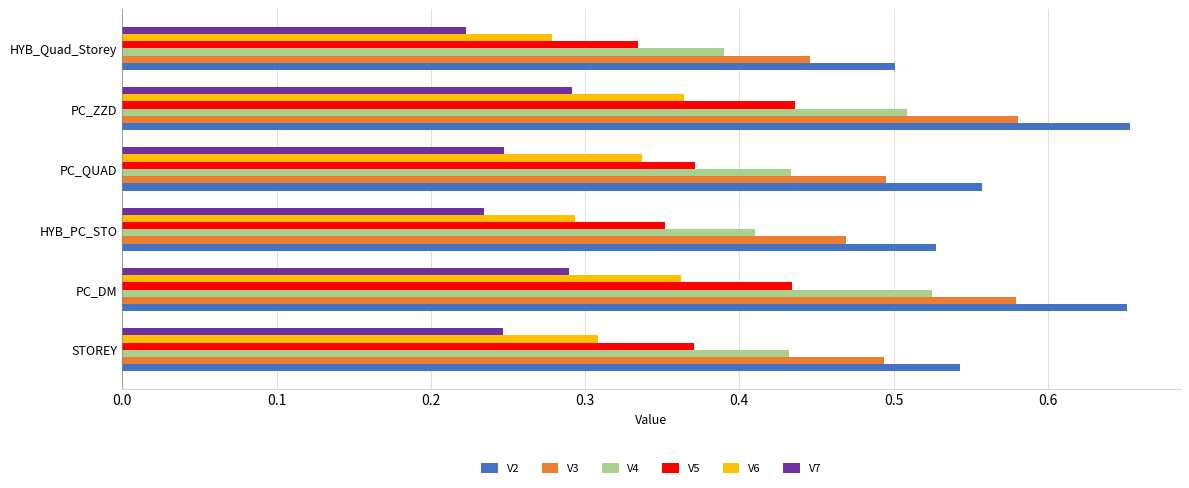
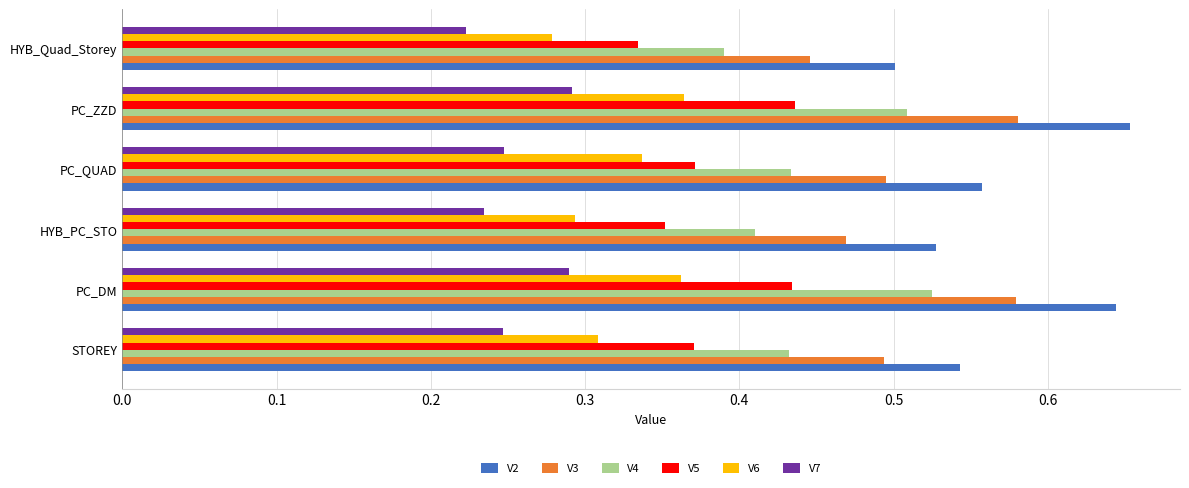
  {
    "V2": {
      "HYB_Quad_Storey": 0.501,
      "PC_ZZD": 0.653,
      "PC_QUAD": 0.557,
      "HYB_PC_STO": 0.528,
-     "PC_DM": 0.652,
+     "PC_DM": 0.644,
      "STOREY": 0.543
    },
    "V3": {
      "HYB_Quad_Storey": 0.446,
      "PC_ZZD": 0.581,
      "PC_QUAD": 0.495,
      "HYB_PC_STO": 0.469,
      "PC_DM": 0.579,
      "STOREY": 0.494
    },
    "V4": {
      "HYB_Quad_Storey": 0.390,
      "PC_ZZD": 0.508,
      "PC_QUAD": 0.433,
      "HYB_PC_STO": 0.410,
      "PC_DM": 0.525,
      "STOREY": 0.432
    },
    "V5": {
      "HYB_Quad_Storey": 0.334,
      "PC_ZZD": 0.436,
      "PC_QUAD": 0.371,
      "HYB_PC_STO": 0.352,
      "PC_DM": 0.434,
      "STOREY": 0.371
    },
    "V6": {
      "HYB_Quad_Storey": 0.279,
      "PC_ZZD": 0.364,
      "PC_QUAD": 0.337,
      "HYB_PC_STO": 0.293,
      "PC_DM": 0.362,
      "STOREY": 0.309
    },
    "V7": {
      "HYB_Quad_Storey": 0.223,
      "PC_ZZD": 0.292,
      "PC_QUAD": 0.248,
      "HYB_PC_STO": 0.235,
      "PC_DM": 0.290,
      "STOREY": 0.247
    }
  }
